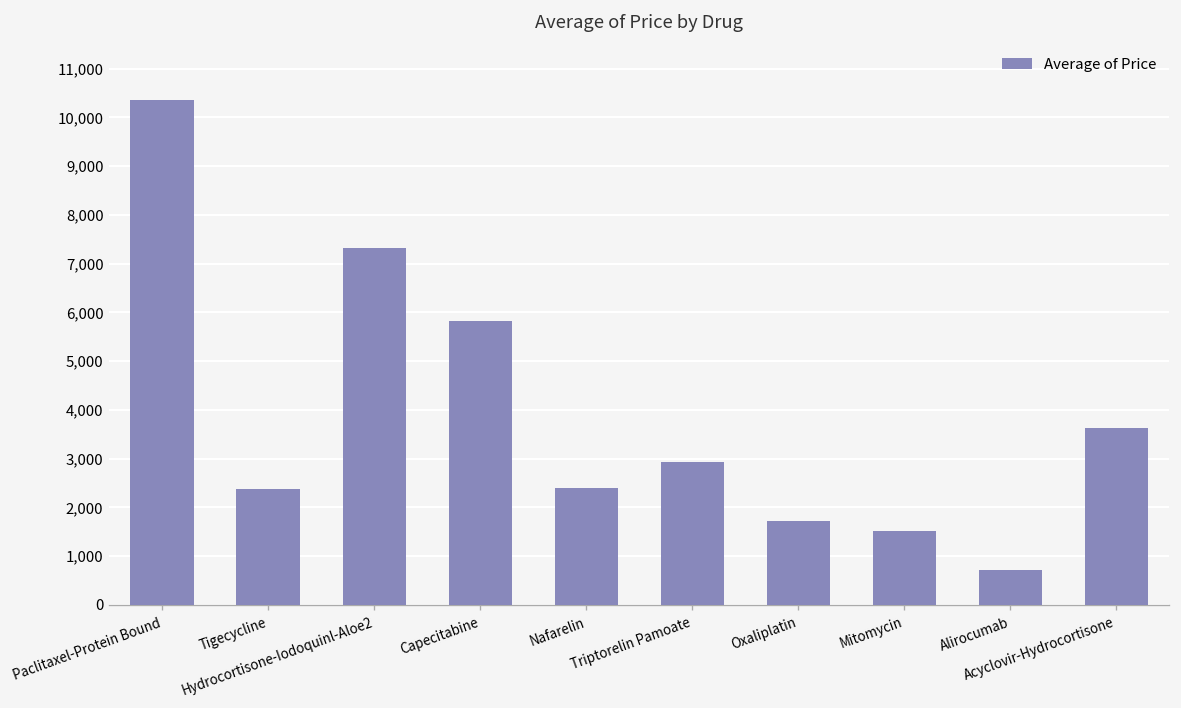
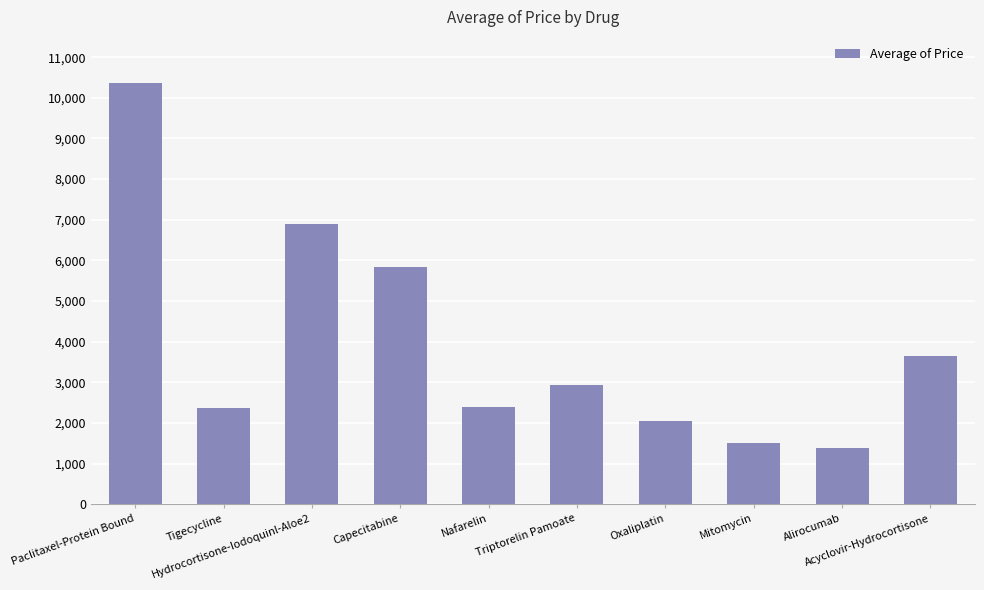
  {
    "Paclitaxel-Protein Bound": "10,400",
    "Tigecycline": "2,400",
-   "Hydrocortisone-Iodoquinl-Aloe2": "7,300",
+   "Hydrocortisone-Iodoquinl-Aloe2": "6,900",
    "Capecitabine": "5,800",
    "Nafarelin": "2,400",
    "Triptorelin Pamoate": "2,900",
-   "Oxaliplatin": "1,700",
+   "Oxaliplatin": "2,000",
    "Mitomycin": "1,500",
-   "Alirocumab": "700",
+   "Alirocumab": "1,400",
    "Acyclovir-Hydrocortisone": "3,600"
  }
